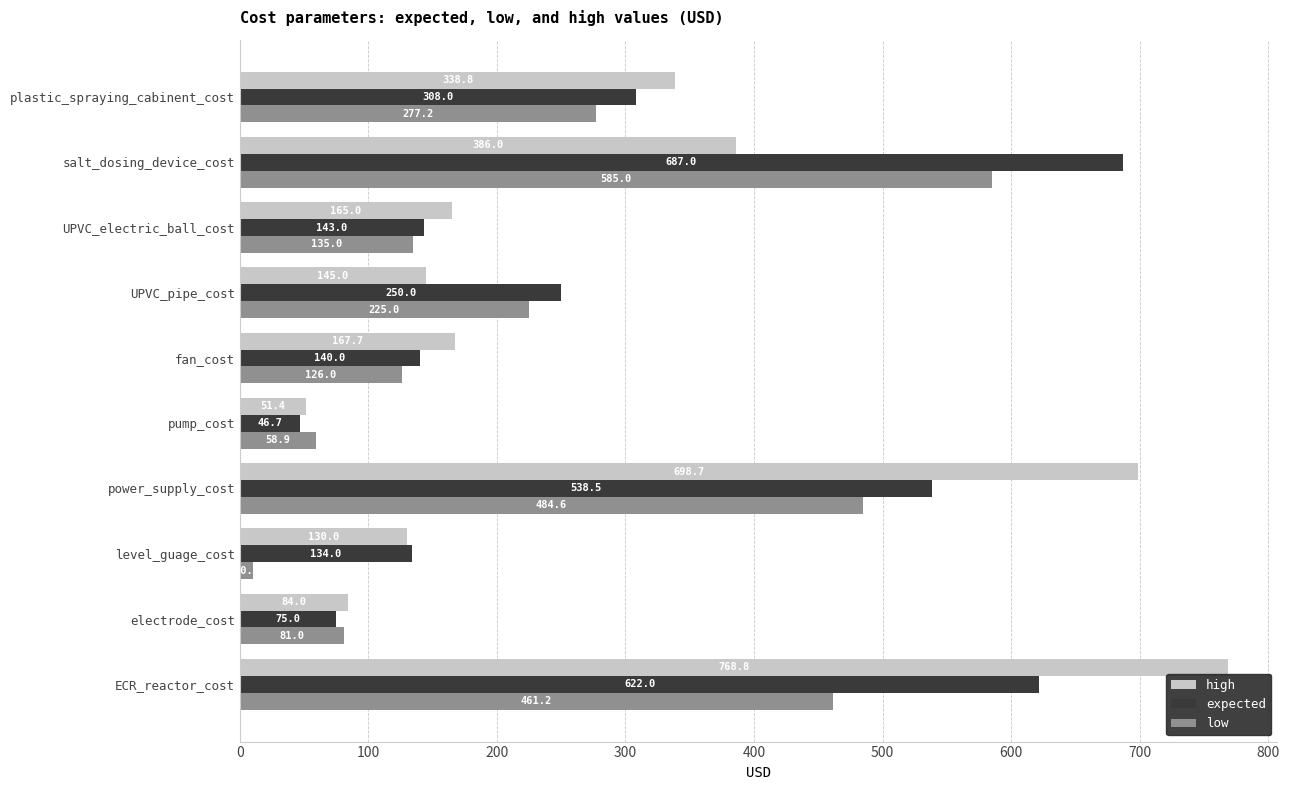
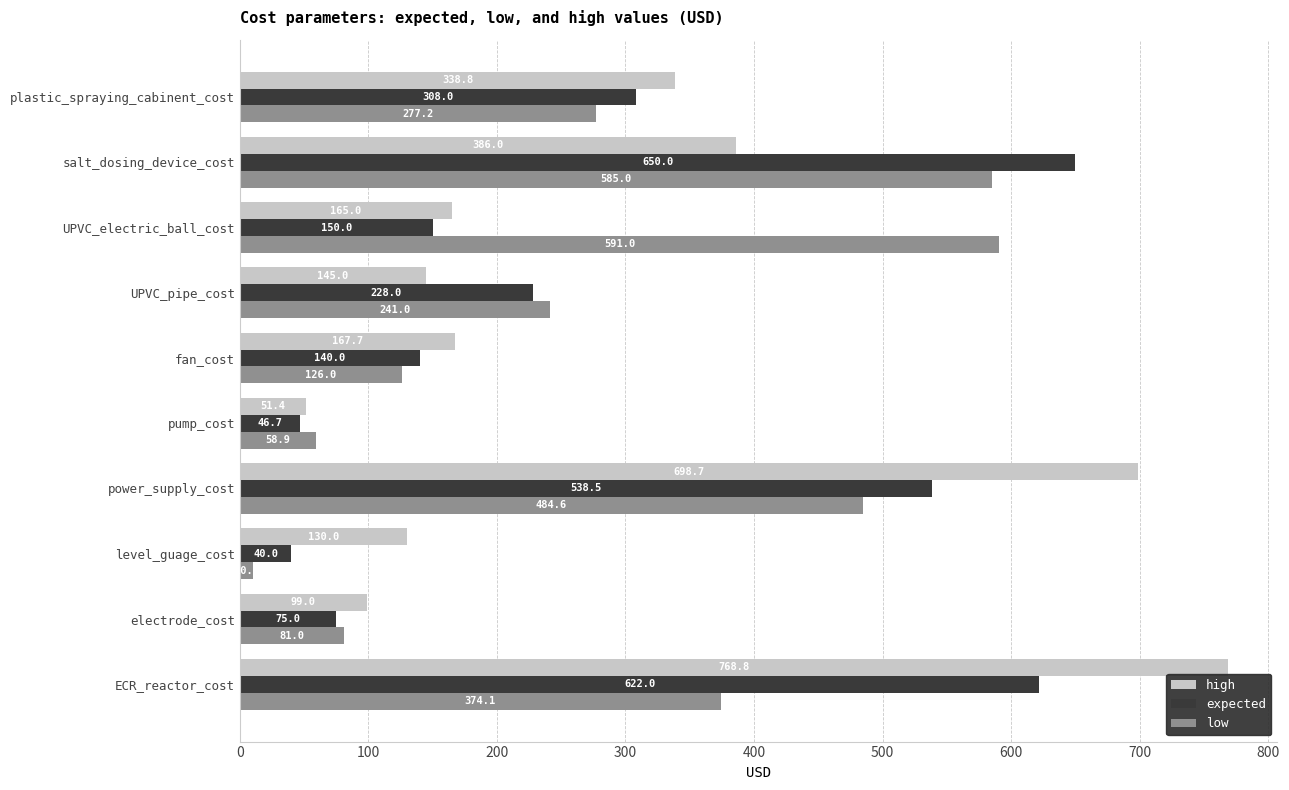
  {
    "high": {
      "plastic_spraying_cabinent_cost": 338.8,
      "salt_dosing_device_cost": 386.0,
      "UPVC_electric_ball_cost": 165.0,
      "UPVC_pipe_cost": 145.0,
      "fan_cost": 167.7,
      "pump_cost": 51.4,
      "power_supply_cost": 698.7,
      "level_guage_cost": 130.0,
-     "electrode_cost": 84.0,
+     "electrode_cost": 99.0,
      "ECR_reactor_cost": 768.8
    },
    "expected": {
      "plastic_spraying_cabinent_cost": 308.0,
-     "salt_dosing_device_cost": 687.0,
-     "UPVC_electric_ball_cost": 143.0,
-     "UPVC_pipe_cost": 250.0,
+     "salt_dosing_device_cost": 650.0,
+     "UPVC_electric_ball_cost": 150.0,
+     "UPVC_pipe_cost": 228.0,
      "fan_cost": 140.0,
      "pump_cost": 46.7,
      "power_supply_cost": 538.5,
-     "level_guage_cost": 134.0,
+     "level_guage_cost": 40.0,
      "electrode_cost": 75.0,
      "ECR_reactor_cost": 622.0
    },
    "low": {
      "plastic_spraying_cabinent_cost": 277.2,
      "salt_dosing_device_cost": 585.0,
-     "UPVC_electric_ball_cost": 135.0,
-     "UPVC_pipe_cost": 225.0,
+     "UPVC_electric_ball_cost": 591.0,
+     "UPVC_pipe_cost": 241.0,
      "fan_cost": 126.0,
      "pump_cost": 58.9,
      "power_supply_cost": 484.6,
      "electrode_cost": 81.0,
-     "ECR_reactor_cost": 461.2
+     "ECR_reactor_cost": 374.1
    }
  }
